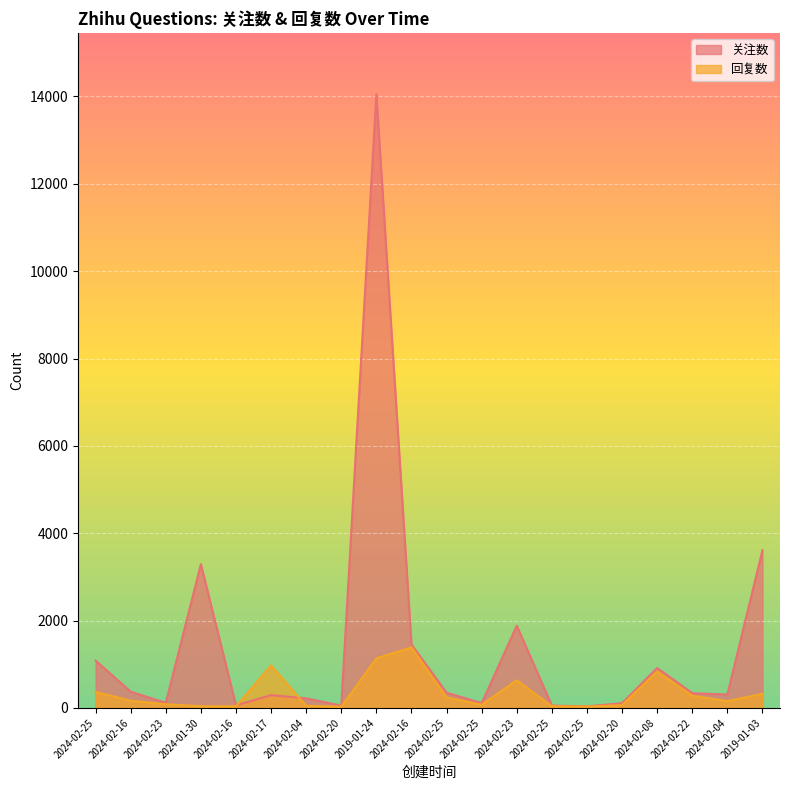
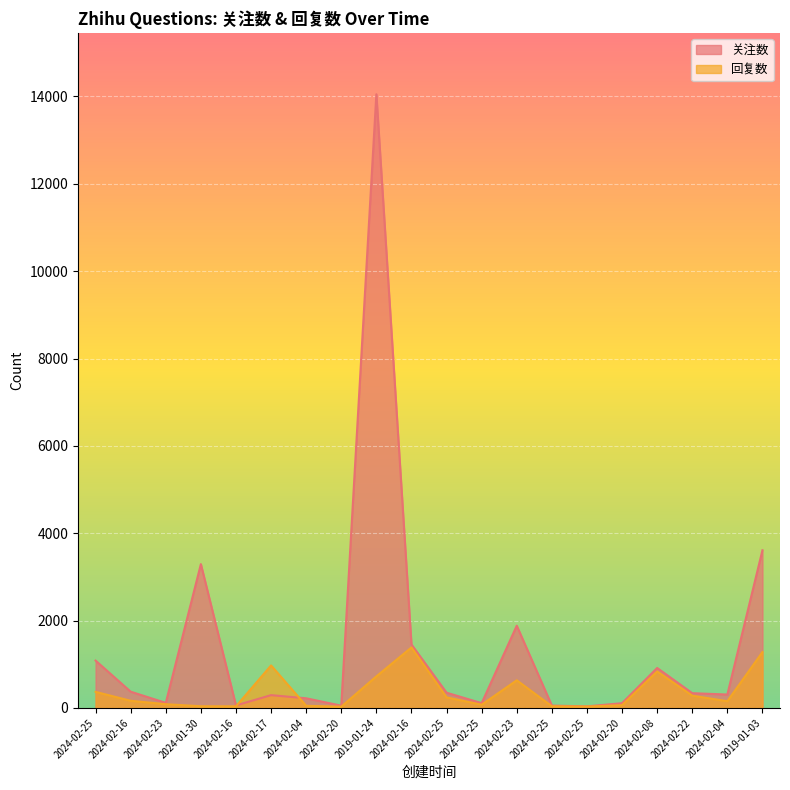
  {
    "关注数": {
      "2024-01-30": 3300,
      "2024-02-17": 300,
      "2019-01-24": 14100,
      "2024-02-08": 900,
      "2019-01-03": 3600
    },
    "回复数": {
      "2024-01-30": 0,
      "2024-02-17": 1000,
-     "2019-01-24": 1100,
+     "2019-01-24": 700,
      "2024-02-08": 800,
-     "2019-01-03": 300
+     "2019-01-03": 1300
    }
  }
